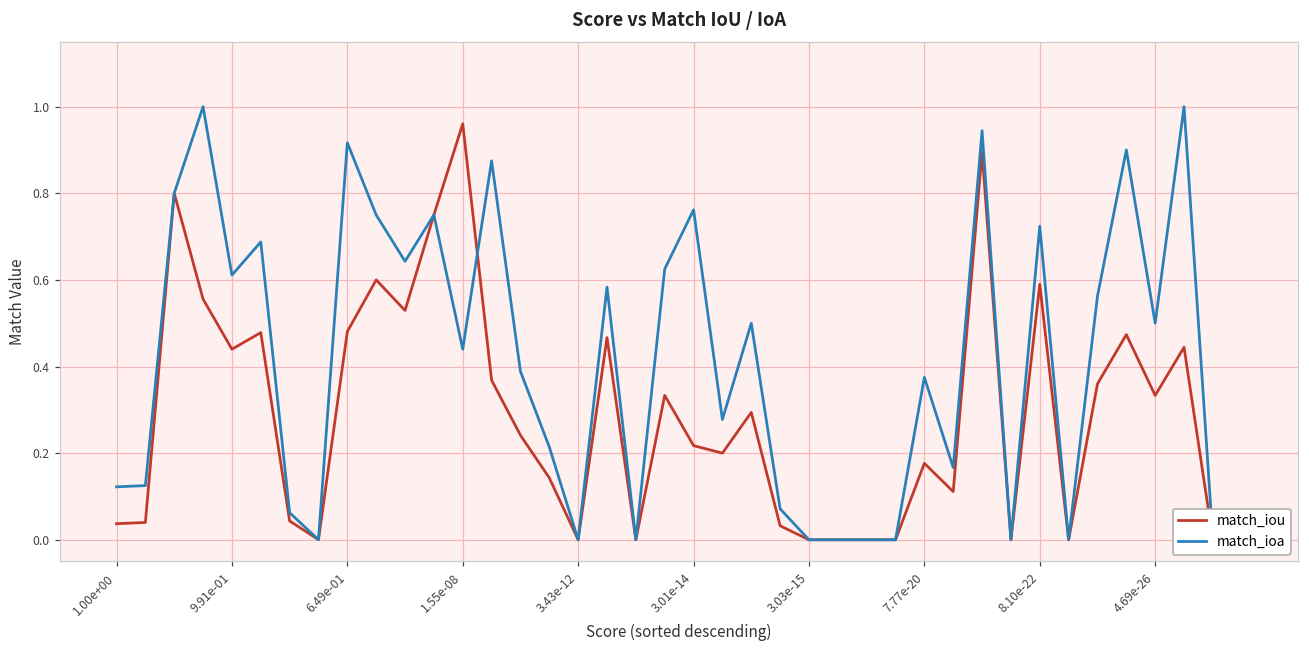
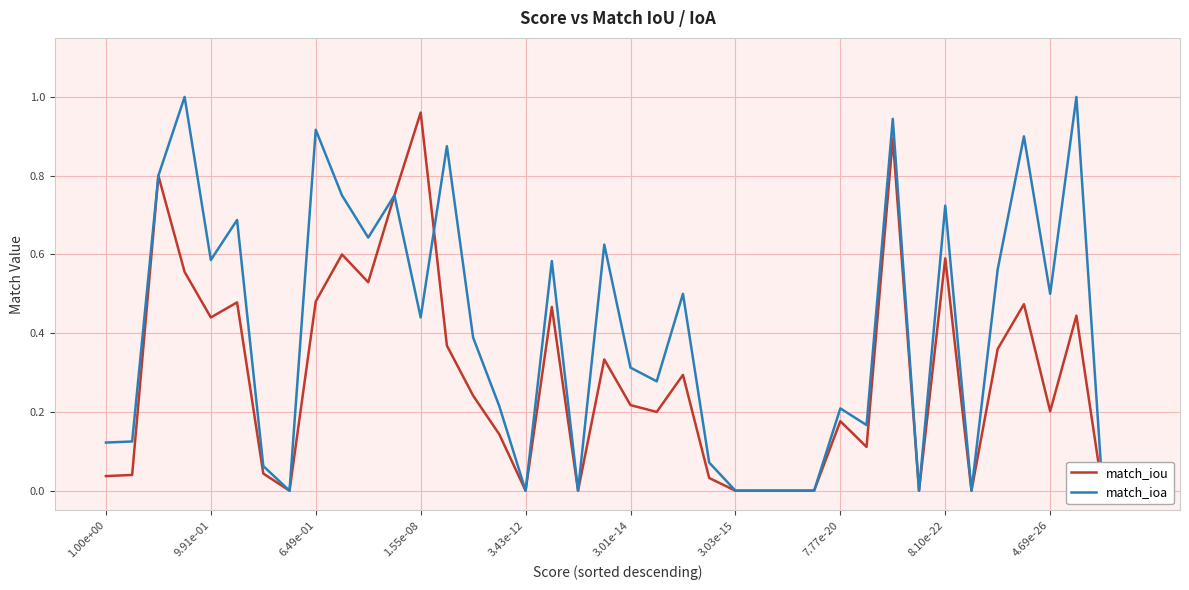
  {
    "match_iou": {
      "1.00e+00": 0.04,
      "9.91e-01": 0.44,
      "6.49e-01": 0.48,
      "1.55e-08": 0.96,
      "3.01e-14": 0.22,
      "7.77e-20": 0.18,
      "8.10e-22": 0.59,
-     "4.69e-26": 0.33
+     "4.69e-26": 0.20
    },
    "match_ioa": {
      "1.00e+00": 0.12,
-     "9.91e-01": 0.61,
+     "9.91e-01": 0.59,
      "6.49e-01": 0.92,
      "1.55e-08": 0.44,
-     "3.01e-14": 0.76,
-     "7.77e-20": 0.38,
+     "3.01e-14": 0.31,
+     "7.77e-20": 0.21,
      "8.10e-22": 0.72,
      "4.69e-26": 0.50
    }
  }
